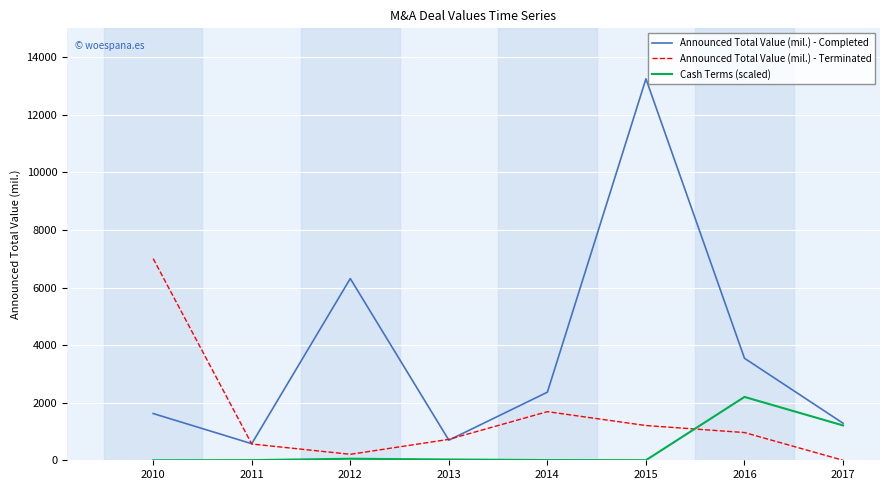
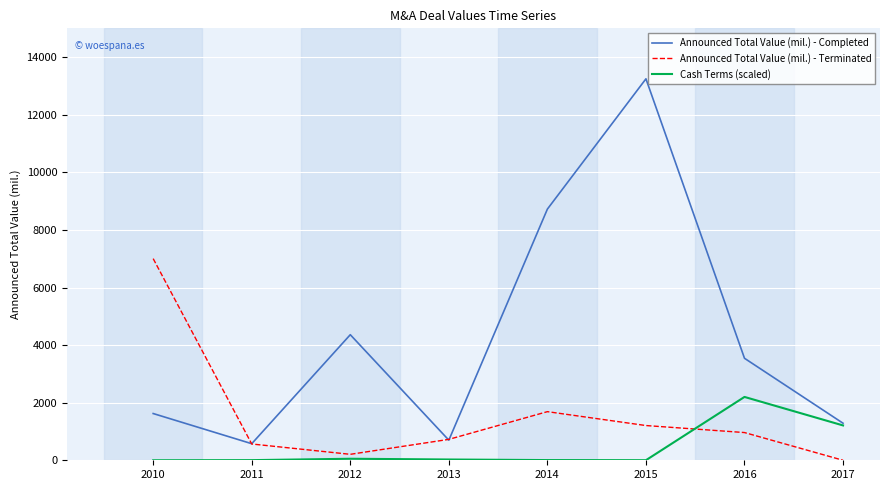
  {
    "Announced Total Value (mil.) - Completed": {
      "2010": 1600,
-     "2012": 6300,
-     "2014": 2400,
+     "2012": 4400,
+     "2014": 8700,
      "2015": 13200,
      "2016": 3500
    },
    "Announced Total Value (mil.) - Terminated": {
      "2010": 7000,
      "2012": 200,
      "2014": 1700,
      "2015": 1200,
      "2016": 1000,
      "2017": 0
    },
    "Cash Terms (scaled)": {
      "2010": 0,
      "2011": 0,
      "2012": 100,
      "2013": 0,
      "2014": 0,
      "2015": 0,
      "2016": 2200
    }
  }
